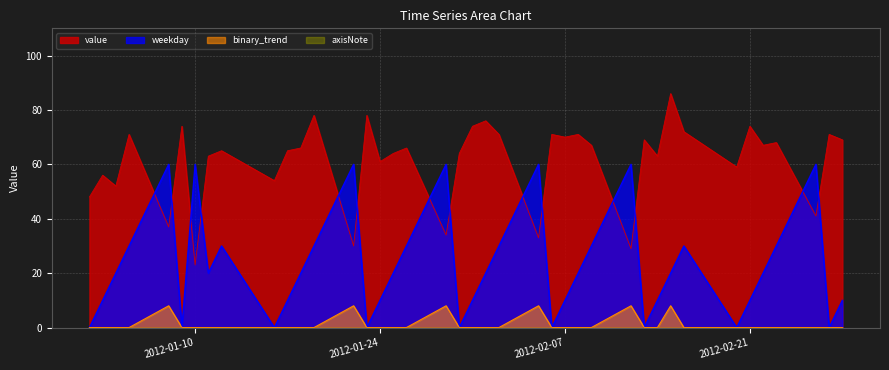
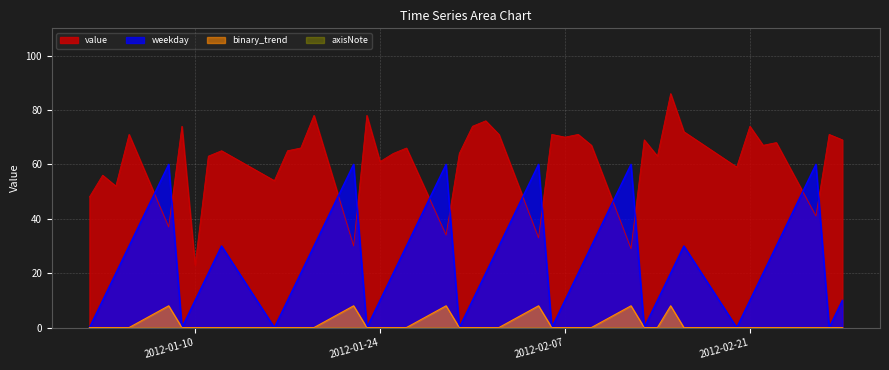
  {
    "value": {
      "2012-01-10": 23,
      "2012-01-24": 61,
      "2012-02-07": 70,
      "2012-02-21": 74
    },
    "weekday": {
-     "2012-01-10": 60,
+     "2012-01-10": 10,
      "2012-01-24": 10,
      "2012-02-07": 10,
      "2012-02-21": 10
    }
  }
